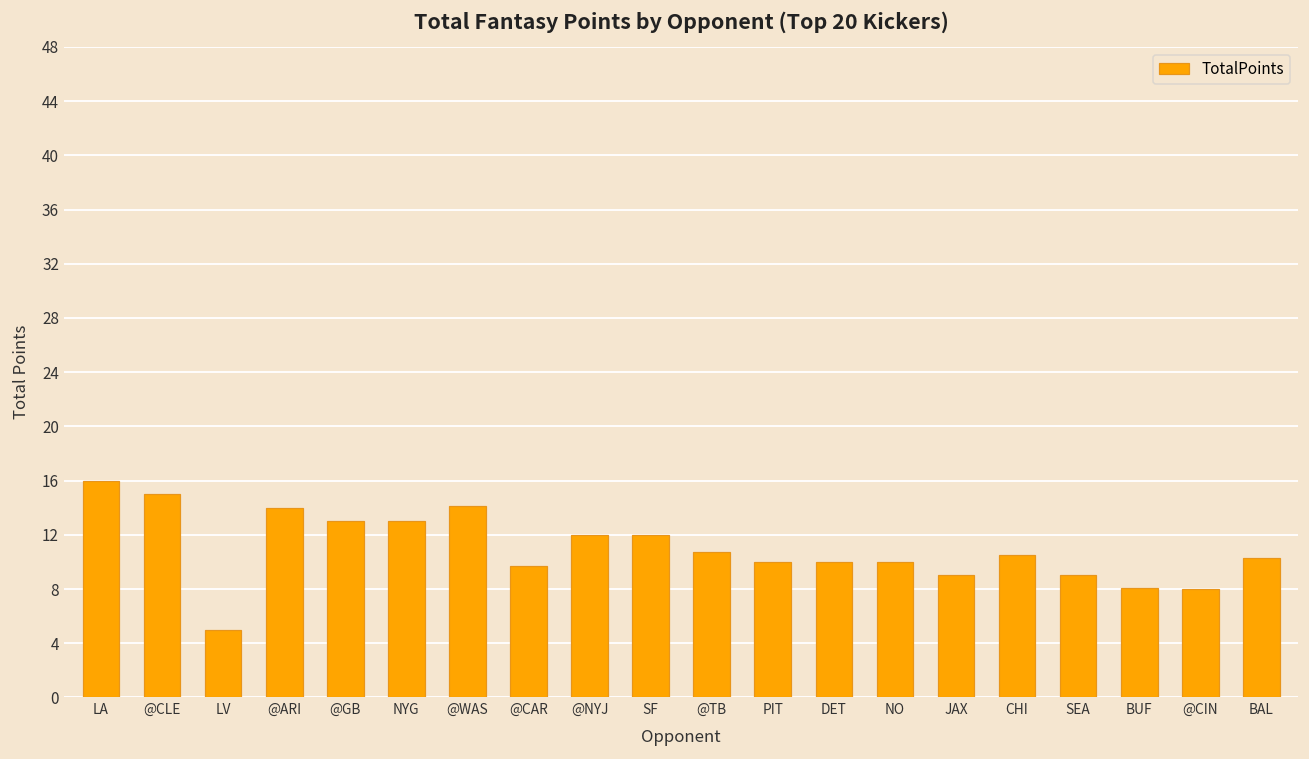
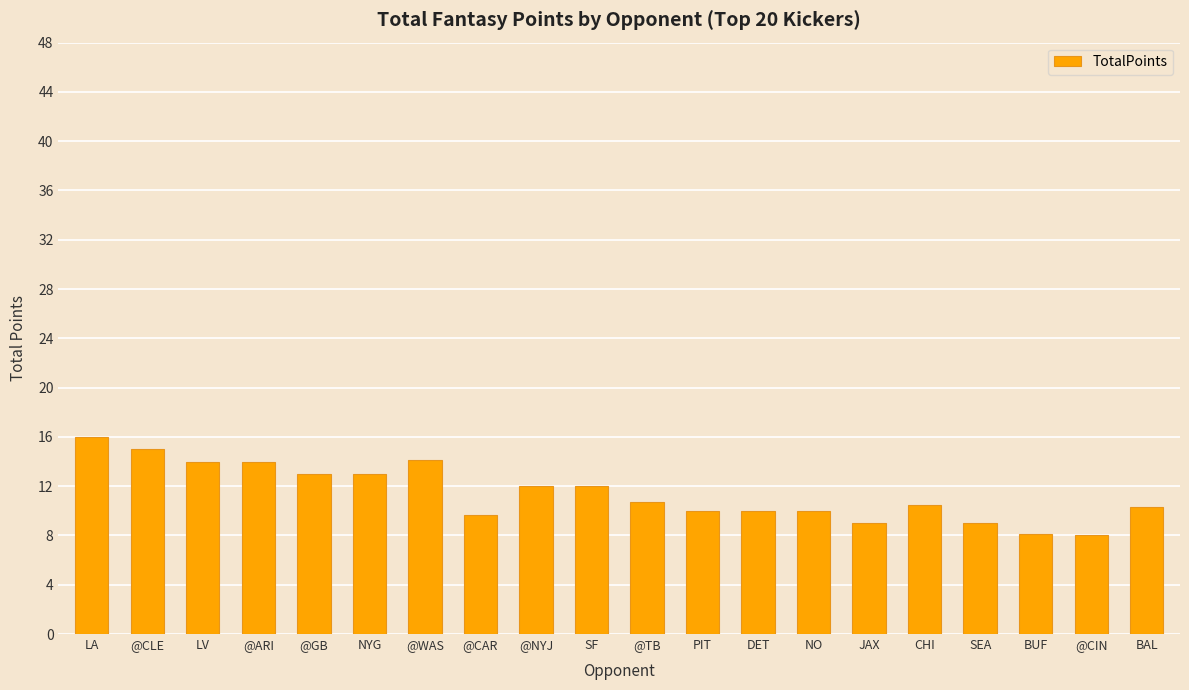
  {
    "LA": 16,
    "@CLE": 15,
-   "LV": 5,
+   "LV": 14,
    "@ARI": 14,
    "@GB": 13,
    "NYG": 13,
    "@WAS": 14,
    "@CAR": 9.7,
    "@NYJ": 12,
    "SF": 12,
    "@TB": 10.7,
    "PIT": 10,
    "DET": 10,
    "NO": 10,
    "JAX": 9,
    "CHI": 10.5,
    "SEA": 9,
    "BUF": 8,
    "@CIN": 8,
    "BAL": 10.3
  }
